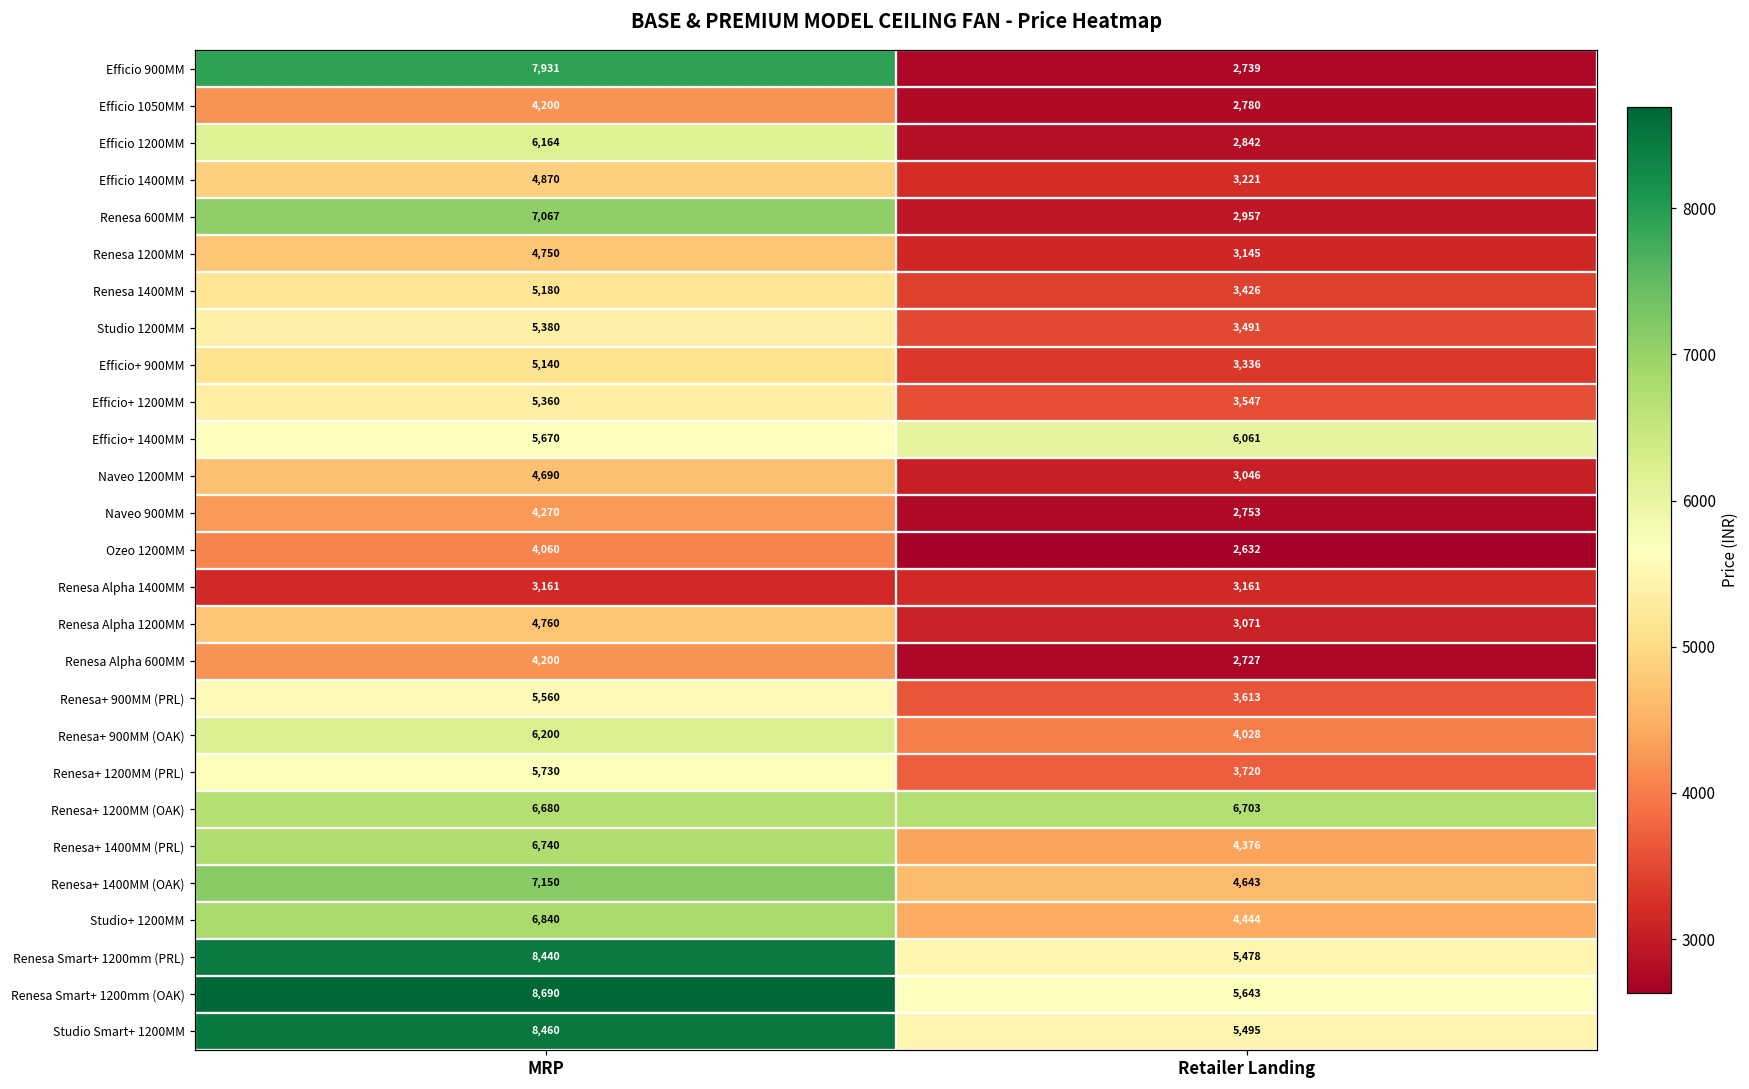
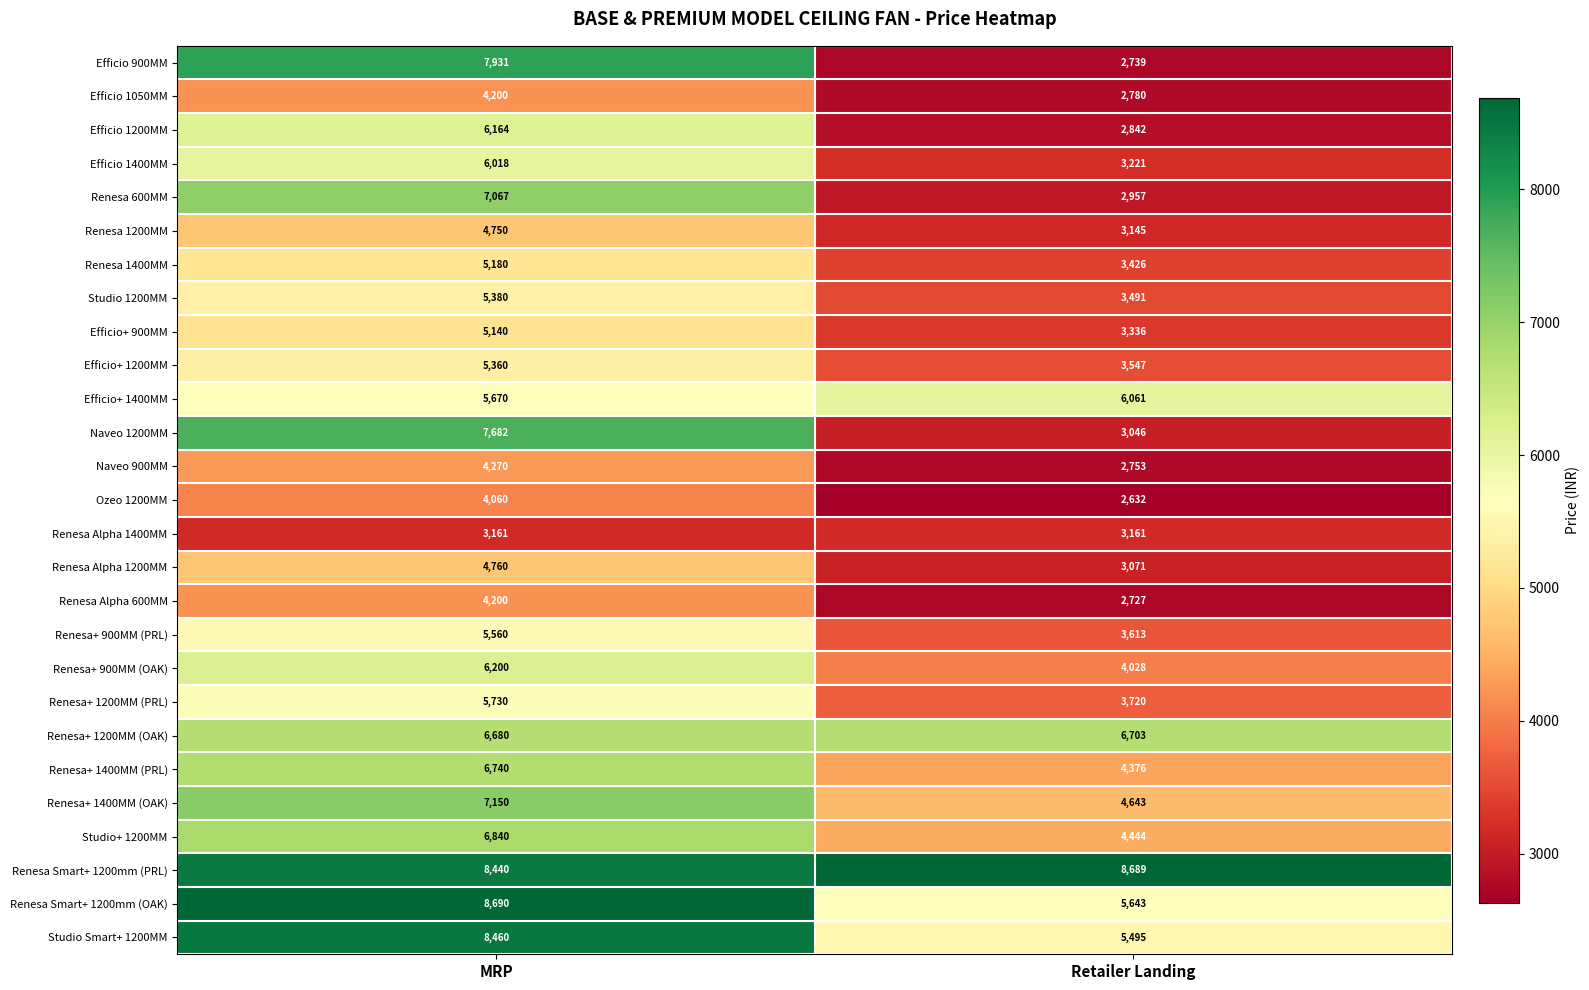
  {
    "Efficio 900MM": {
      "MRP": "7,931",
      "Retailer Landing": "2,739"
    },
    "Efficio 1050MM": {
      "MRP": "4,200",
      "Retailer Landing": "2,780"
    },
    "Efficio 1200MM": {
      "MRP": "6,164",
      "Retailer Landing": "2,842"
    },
    "Efficio 1400MM": {
-     "MRP": "4,870",
+     "MRP": "6,018",
      "Retailer Landing": "3,221"
    },
    "Renesa 600MM": {
      "MRP": "7,067",
      "Retailer Landing": "2,957"
    },
    "Renesa 1200MM": {
      "MRP": "4,750",
      "Retailer Landing": "3,145"
    },
    "Renesa 1400MM": {
      "MRP": "5,180",
      "Retailer Landing": "3,426"
    },
    "Studio 1200MM": {
      "MRP": "5,380",
      "Retailer Landing": "3,491"
    },
    "Efficio+ 900MM": {
      "MRP": "5,140",
      "Retailer Landing": "3,336"
    },
    "Efficio+ 1200MM": {
      "MRP": "5,360",
      "Retailer Landing": "3,547"
    },
    "Efficio+ 1400MM": {
      "MRP": "5,670",
      "Retailer Landing": "6,061"
    },
    "Naveo 1200MM": {
-     "MRP": "4,690",
+     "MRP": "7,682",
      "Retailer Landing": "3,046"
    },
    "Naveo 900MM": {
      "MRP": "4,270",
      "Retailer Landing": "2,753"
    },
    "Ozeo 1200MM": {
      "MRP": "4,060",
      "Retailer Landing": "2,632"
    },
    "Renesa Alpha 1400MM": {
      "MRP": "3,161",
      "Retailer Landing": "3,161"
    },
    "Renesa Alpha 1200MM": {
      "MRP": "4,760",
      "Retailer Landing": "3,071"
    },
    "Renesa Alpha 600MM": {
      "MRP": "4,200",
      "Retailer Landing": "2,727"
    },
    "Renesa+ 900MM (PRL)": {
      "MRP": "5,560",
      "Retailer Landing": "3,613"
    },
    "Renesa+ 900MM (OAK)": {
      "MRP": "6,200",
      "Retailer Landing": "4,028"
    },
    "Renesa+ 1200MM (PRL)": {
      "MRP": "5,730",
      "Retailer Landing": "3,720"
    },
    "Renesa+ 1200MM (OAK)": {
      "MRP": "6,680",
      "Retailer Landing": "6,703"
    },
    "Renesa+ 1400MM (PRL)": {
      "MRP": "6,740",
      "Retailer Landing": "4,376"
    },
    "Renesa+ 1400MM (OAK)": {
      "MRP": "7,150",
      "Retailer Landing": "4,643"
    },
    "Studio+ 1200MM": {
      "MRP": "6,840",
      "Retailer Landing": "4,444"
    },
    "Renesa Smart+ 1200mm (PRL)": {
      "MRP": "8,440",
-     "Retailer Landing": "5,478"
+     "Retailer Landing": "8,689"
    },
    "Renesa Smart+ 1200mm (OAK)": {
      "MRP": "8,690",
      "Retailer Landing": "5,643"
    },
    "Studio Smart+ 1200MM": {
      "MRP": "8,460",
      "Retailer Landing": "5,495"
    }
  }
